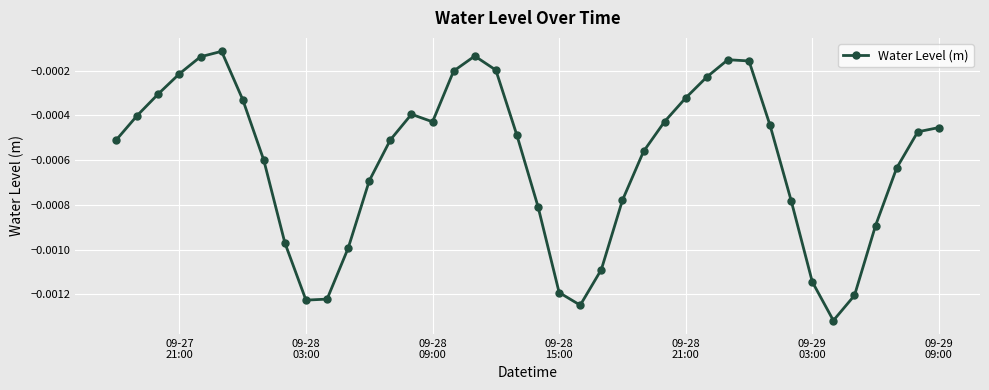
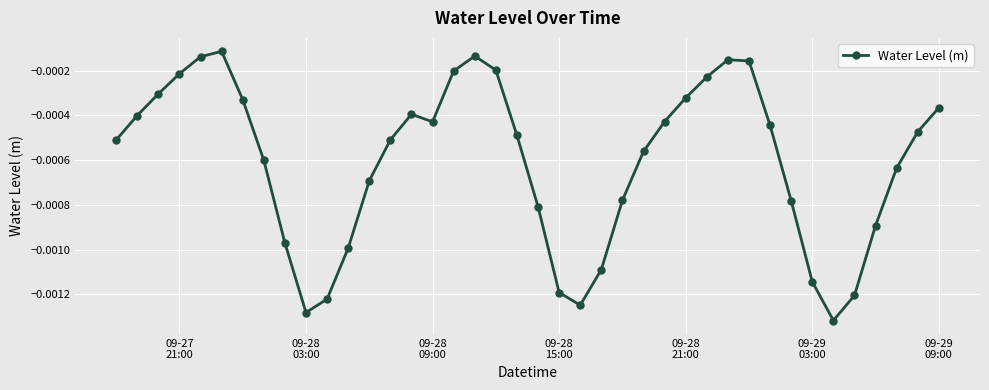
  {
    "09-27 21:00": -0.00021,
-   "09-28 03:00": -0.00123,
+   "09-28 03:00": -0.00128,
    "09-28 09:00": -0.00043,
    "09-28 15:00": -0.00119,
    "09-28 21:00": -0.00032,
    "09-29 03:00": -0.00114,
-   "09-29 09:00": -0.00045
+   "09-29 09:00": -0.00037
  }
